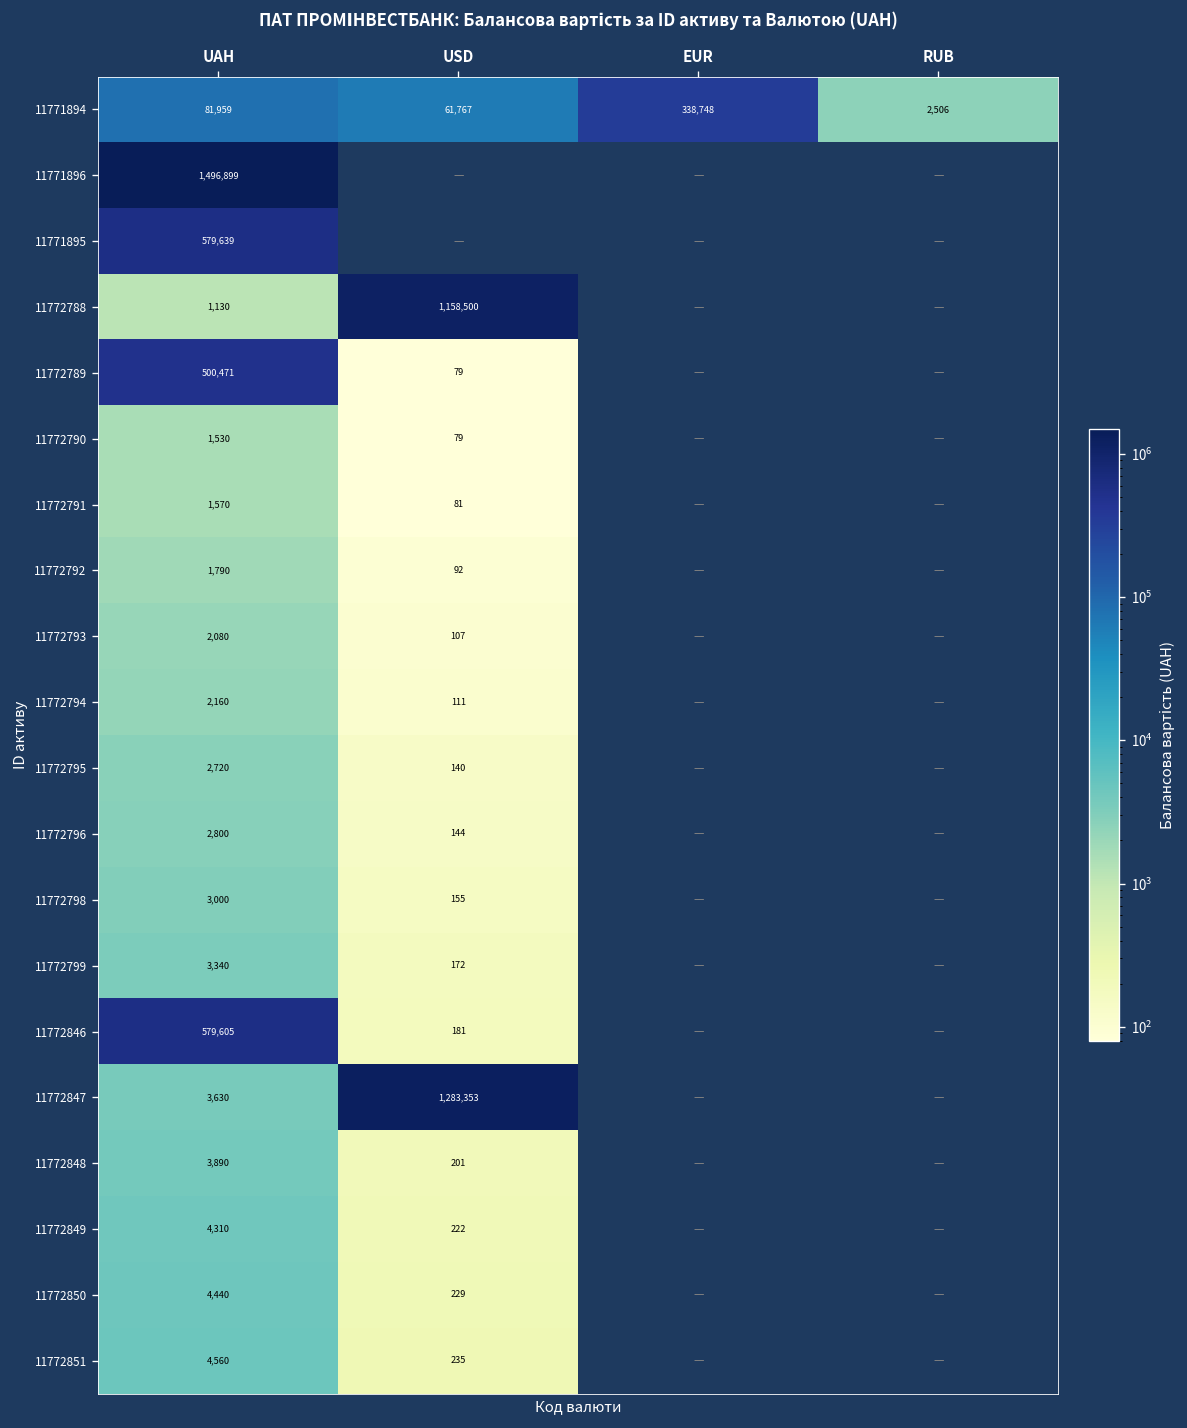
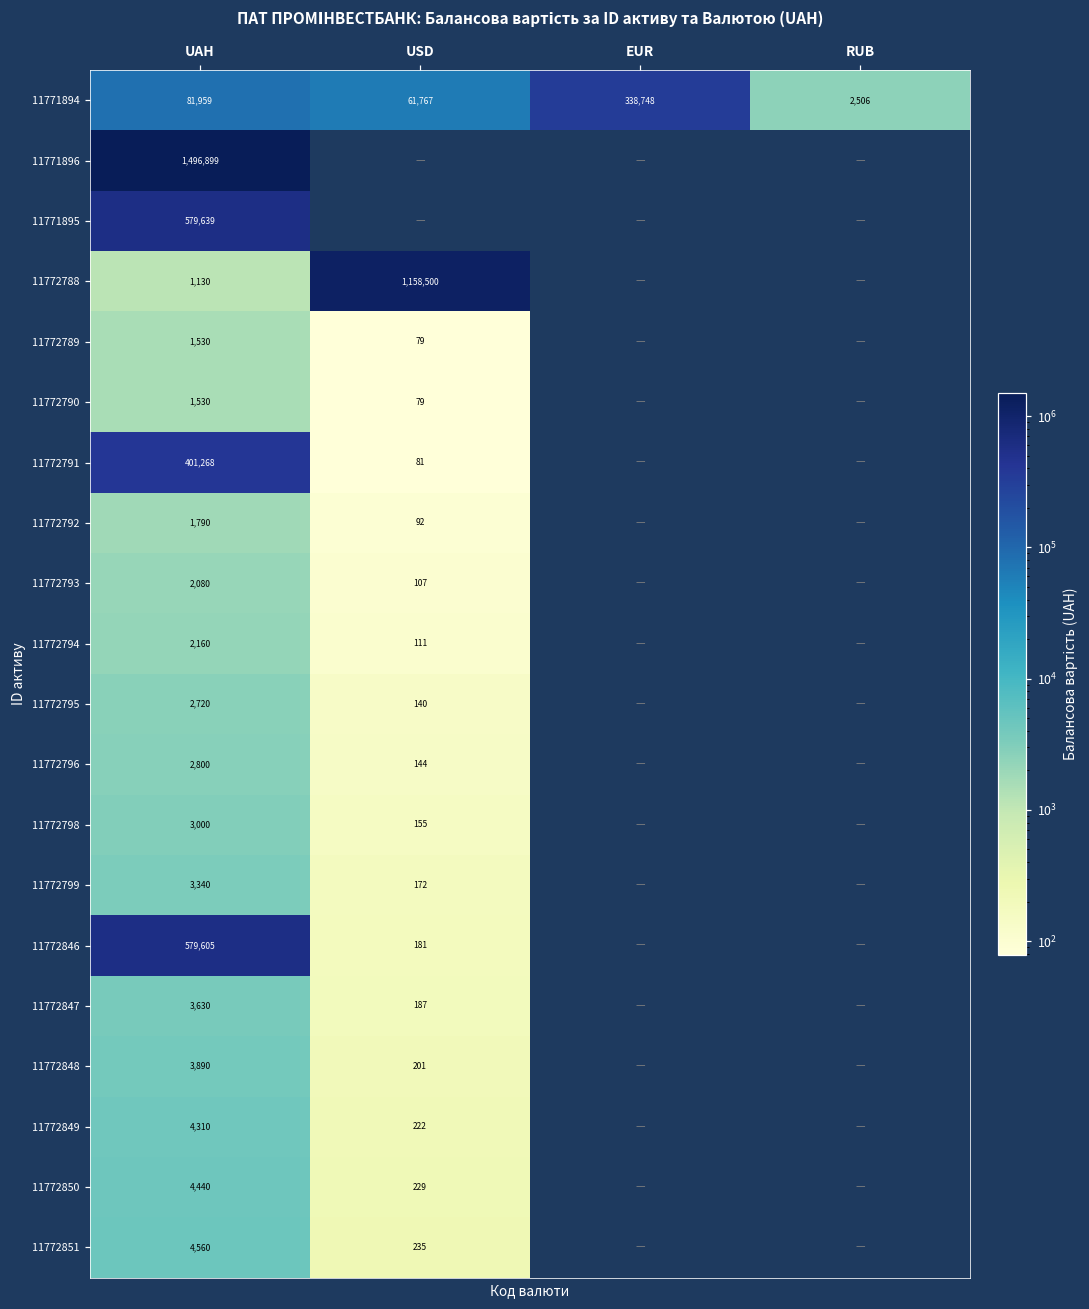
  {
    "11771894": {
      "UAH": "81,959",
      "USD": "61,767",
      "EUR": "338,748",
      "RUB": "2,506"
    },
    "11771896": {
      "UAH": "1,496,899"
    },
    "11771895": {
      "UAH": "579,639"
    },
    "11772788": {
      "UAH": "1,130",
      "USD": "1,158,500"
    },
    "11772789": {
-     "UAH": "500,471",
+     "UAH": "1,530",
      "USD": "79"
    },
    "11772790": {
      "UAH": "1,530",
      "USD": "79"
    },
    "11772791": {
-     "UAH": "1,570",
+     "UAH": "401,268",
      "USD": "81"
    },
    "11772792": {
      "UAH": "1,790",
      "USD": "92"
    },
    "11772793": {
      "UAH": "2,080",
      "USD": "107"
    },
    "11772794": {
      "UAH": "2,160",
      "USD": "111"
    },
    "11772795": {
      "UAH": "2,720",
      "USD": "140"
    },
    "11772796": {
      "UAH": "2,800",
      "USD": "144"
    },
    "11772798": {
      "UAH": "3,000",
      "USD": "155"
    },
    "11772799": {
      "UAH": "3,340",
      "USD": "172"
    },
    "11772846": {
      "UAH": "579,605",
      "USD": "181"
    },
    "11772847": {
      "UAH": "3,630",
-     "USD": "1,283,353"
+     "USD": "187"
    },
    "11772848": {
      "UAH": "3,890",
      "USD": "201"
    },
    "11772849": {
      "UAH": "4,310",
      "USD": "222"
    },
    "11772850": {
      "UAH": "4,440",
      "USD": "229"
    },
    "11772851": {
      "UAH": "4,560",
      "USD": "235"
    }
  }
